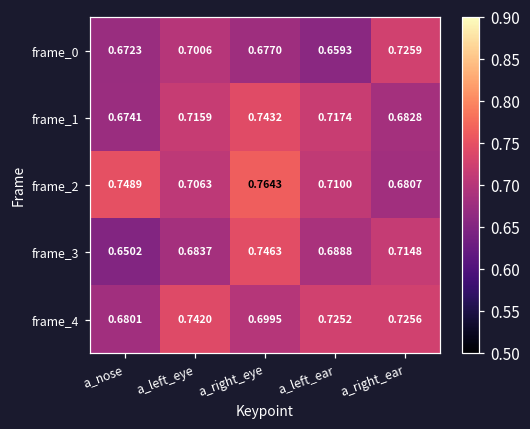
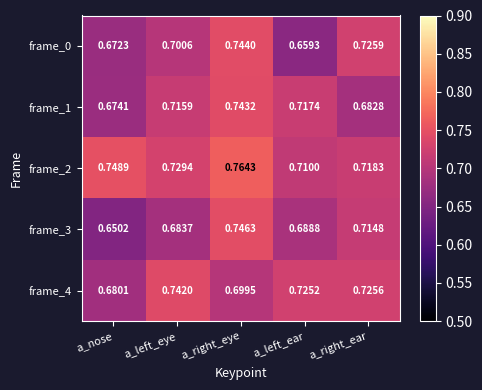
  {
    "frame_0": {
      "a_nose": 0.6723,
      "a_left_eye": 0.7006,
-     "a_right_eye": 0.6770,
+     "a_right_eye": 0.7440,
      "a_left_ear": 0.6593,
      "a_right_ear": 0.7259
    },
    "frame_1": {
      "a_nose": 0.6741,
      "a_left_eye": 0.7159,
      "a_right_eye": 0.7432,
      "a_left_ear": 0.7174,
      "a_right_ear": 0.6828
    },
    "frame_2": {
      "a_nose": 0.7489,
-     "a_left_eye": 0.7063,
+     "a_left_eye": 0.7294,
      "a_right_eye": 0.7643,
      "a_left_ear": 0.7100,
-     "a_right_ear": 0.6807
+     "a_right_ear": 0.7183
    },
    "frame_3": {
      "a_nose": 0.6502,
      "a_left_eye": 0.6837,
      "a_right_eye": 0.7463,
      "a_left_ear": 0.6888,
      "a_right_ear": 0.7148
    },
    "frame_4": {
      "a_nose": 0.6801,
      "a_left_eye": 0.7420,
      "a_right_eye": 0.6995,
      "a_left_ear": 0.7252,
      "a_right_ear": 0.7256
    }
  }
